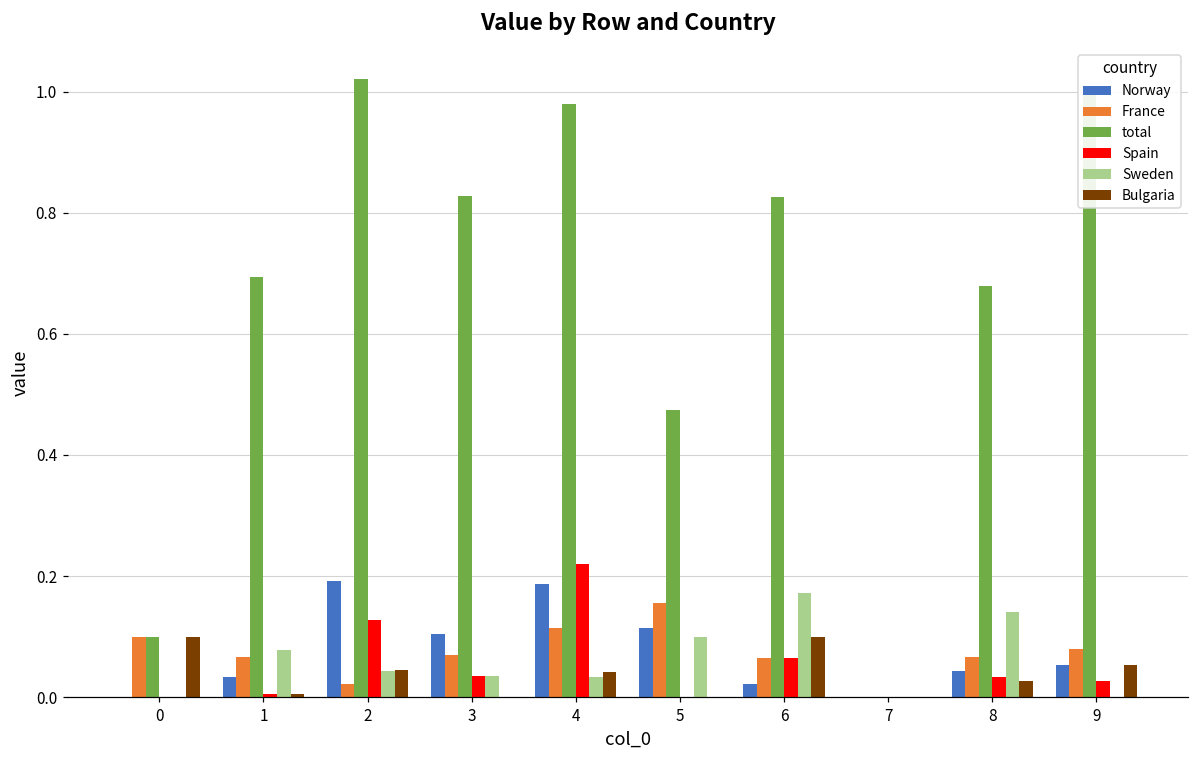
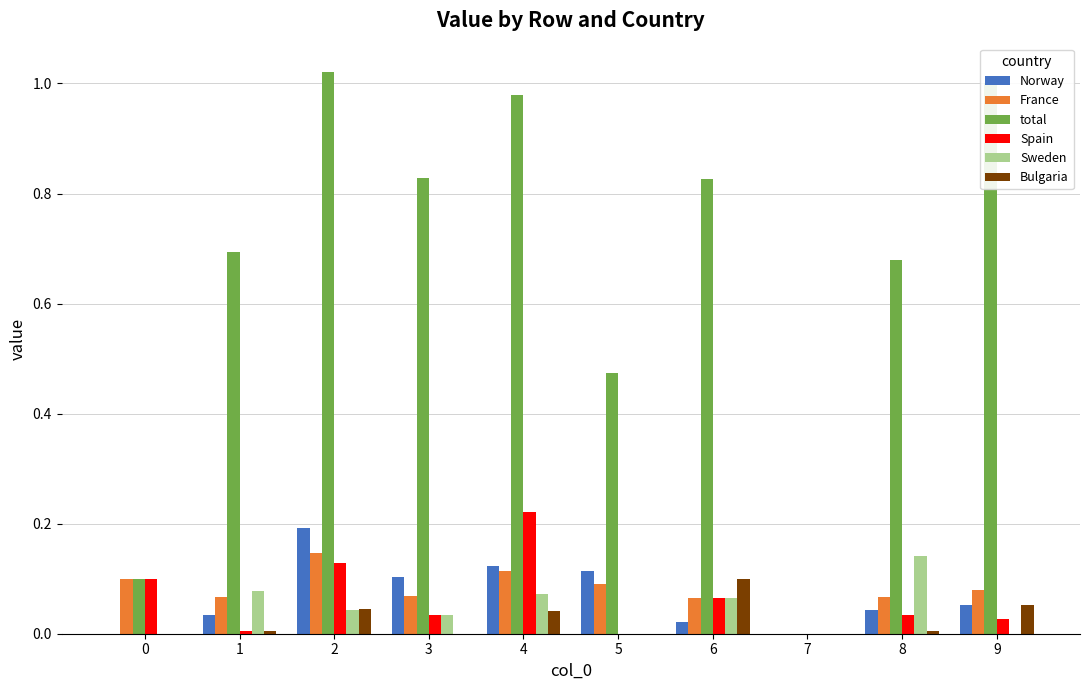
  {
    "Norway": {
      "0": 0.00,
      "1": 0.03,
      "2": 0.19,
      "3": 0.10,
-     "4": 0.19,
+     "4": 0.12,
      "5": 0.11,
      "6": 0.02,
      "7": 0.00,
      "8": 0.04,
      "9": 0.05
    },
    "France": {
      "0": 0.10,
      "1": 0.07,
-     "2": 0.02,
+     "2": 0.15,
      "3": 0.07,
      "4": 0.11,
-     "5": 0.16,
+     "5": 0.09,
      "6": 0.07,
      "7": 0.00,
      "8": 0.07,
      "9": 0.08
    },
    "total": {
      "0": 0.10,
      "1": 0.69,
      "2": 1.02,
      "3": 0.83,
      "4": 0.98,
      "5": 0.47,
      "6": 0.83,
      "7": 0.00,
      "8": 0.68
    },
    "Spain": {
-     "0": 0.0,
+     "0": 0.1,
      "1": 0.01,
      "2": 0.13,
      "3": 0.03,
      "4": 0.22,
      "5": 0.0,
      "6": 0.07,
      "7": 0.0,
      "8": 0.03,
      "9": 0.03
    },
    "Sweden": {
      "0": 0.00,
      "1": 0.08,
      "2": 0.04,
      "3": 0.03,
-     "4": 0.03,
-     "5": 0.1,
-     "6": 0.17,
+     "4": 0.07,
+     "5": 0.0,
+     "6": 0.07,
      "7": 0.00,
      "8": 0.14,
      "9": 0.00
    },
    "Bulgaria": {
-     "0": 0.1,
+     "0": 0.0,
      "1": 0.01,
      "2": 0.05,
      "3": 0.00,
      "4": 0.04,
      "5": 0.00,
      "6": 0.10,
      "7": 0.00,
-     "8": 0.03,
+     "8": 0.00,
      "9": 0.05
    }
  }
